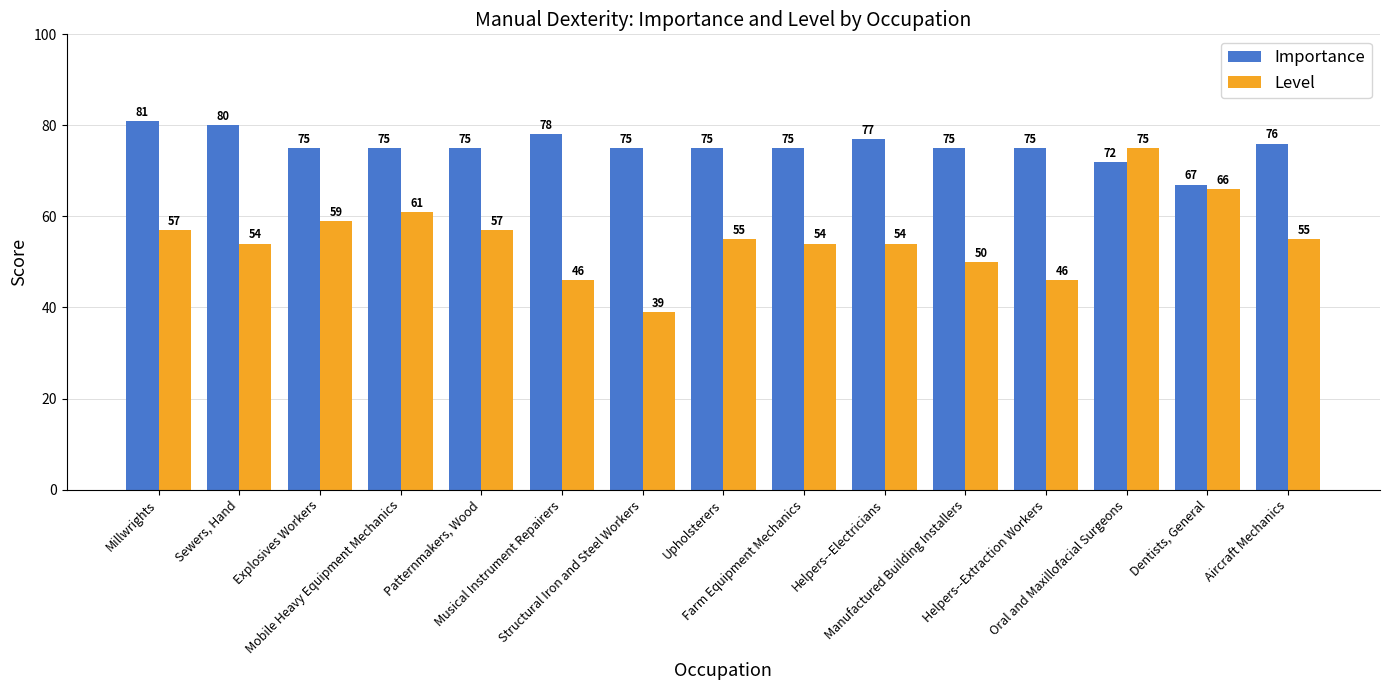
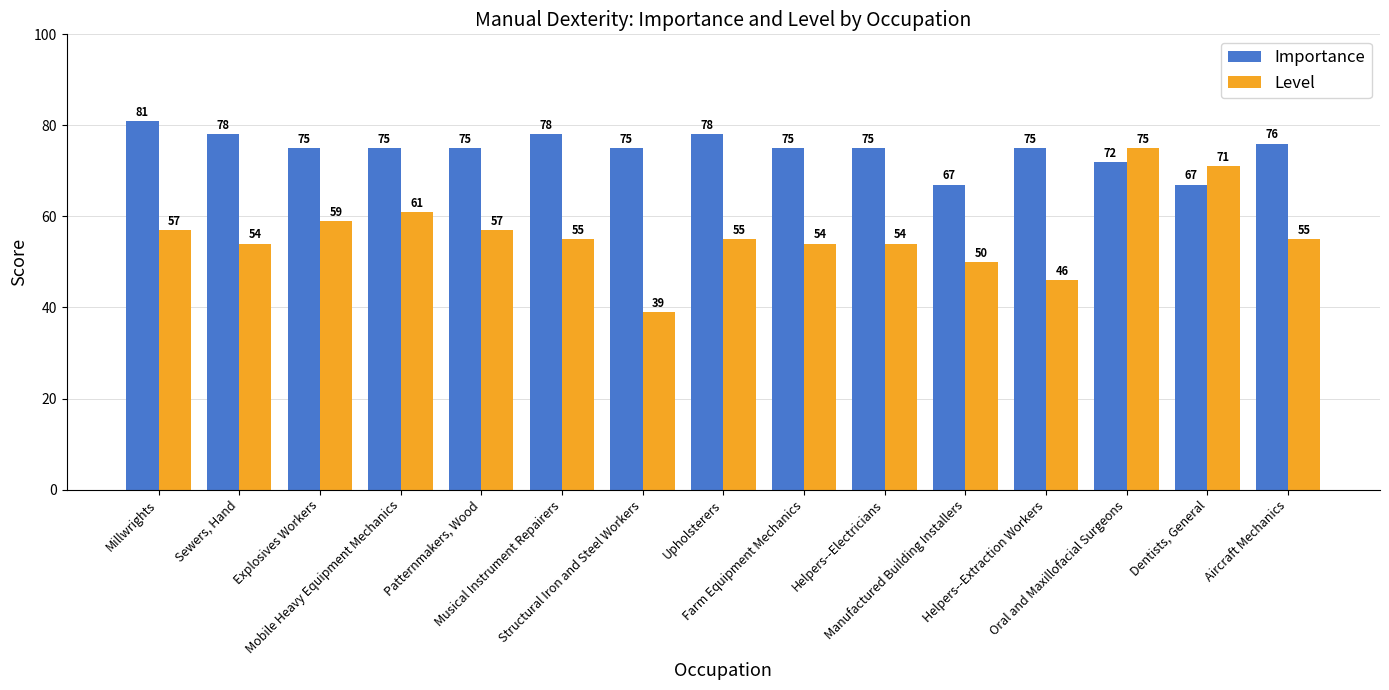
  {
    "Importance": {
      "Millwrights": 81,
-     "Sewers, Hand": 80,
+     "Sewers, Hand": 78,
      "Explosives Workers": 75,
      "Mobile Heavy Equipment Mechanics": 75,
      "Patternmakers, Wood": 75,
      "Musical Instrument Repairers": 78,
      "Structural Iron and Steel Workers": 75,
-     "Upholsterers": 75,
+     "Upholsterers": 78,
      "Farm Equipment Mechanics": 75,
-     "Helpers--Electricians": 77,
-     "Manufactured Building Installers": 75,
+     "Helpers--Electricians": 75,
+     "Manufactured Building Installers": 67,
      "Helpers--Extraction Workers": 75,
      "Oral and Maxillofacial Surgeons": 72,
      "Dentists, General": 67,
      "Aircraft Mechanics": 76
    },
    "Level": {
      "Millwrights": 57,
      "Sewers, Hand": 54,
      "Explosives Workers": 59,
      "Mobile Heavy Equipment Mechanics": 61,
      "Patternmakers, Wood": 57,
-     "Musical Instrument Repairers": 46,
+     "Musical Instrument Repairers": 55,
      "Structural Iron and Steel Workers": 39,
      "Upholsterers": 55,
      "Farm Equipment Mechanics": 54,
      "Helpers--Electricians": 54,
      "Manufactured Building Installers": 50,
      "Helpers--Extraction Workers": 46,
      "Oral and Maxillofacial Surgeons": 75,
-     "Dentists, General": 66,
+     "Dentists, General": 71,
      "Aircraft Mechanics": 55
    }
  }
